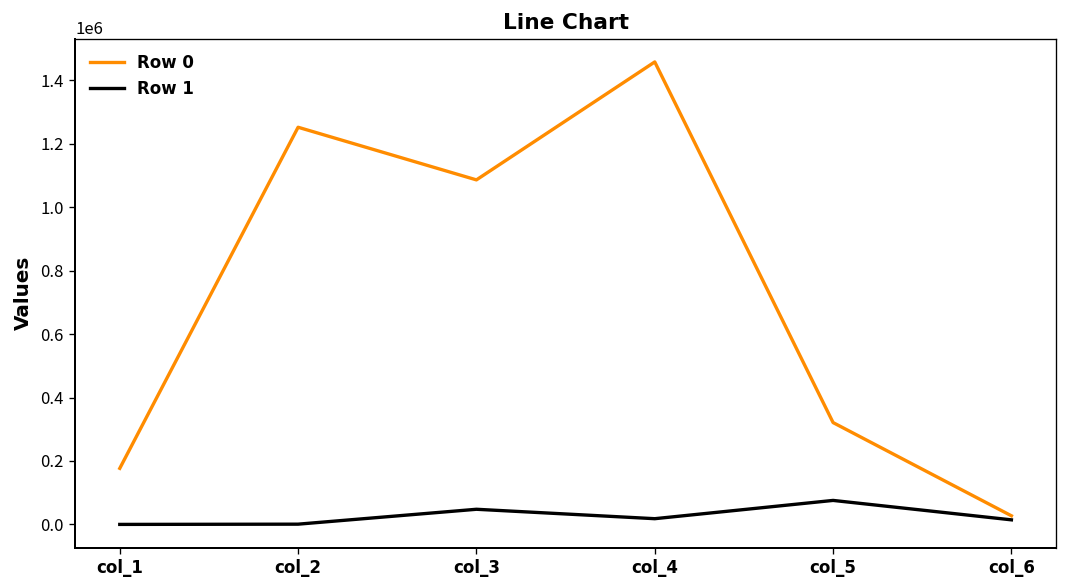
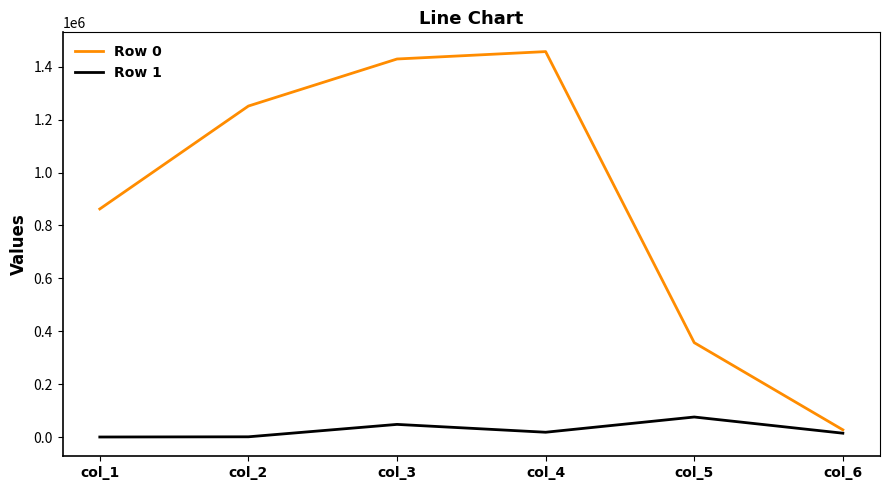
  {
    "Row 0": {
-     "col_1": 180000,
+     "col_1": 860000,
      "col_2": 1250000,
-     "col_3": 1090000,
+     "col_3": 1430000,
      "col_4": 1460000,
-     "col_5": 320000,
+     "col_5": 360000,
      "col_6": 30000
    },
    "Row 1": {
      "col_1": 0,
      "col_2": 0,
      "col_3": 50000,
      "col_4": 20000,
      "col_5": 80000,
      "col_6": 10000
    }
  }
